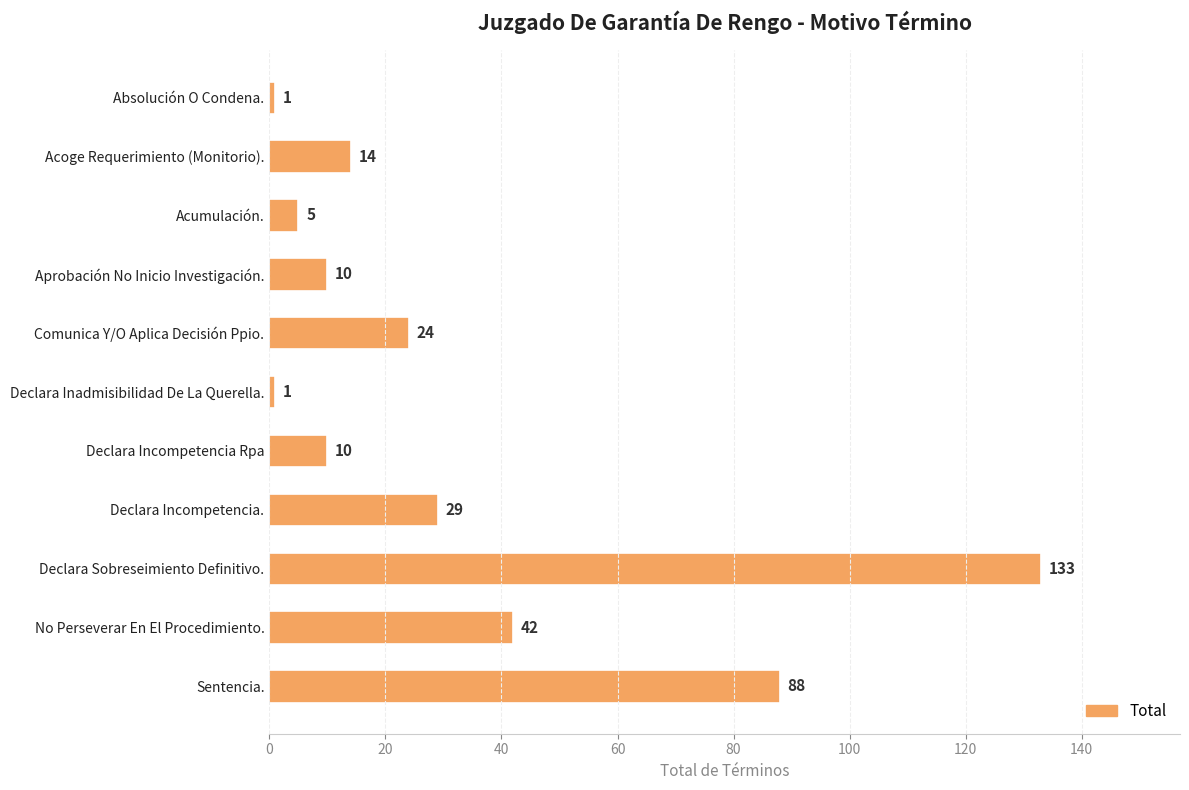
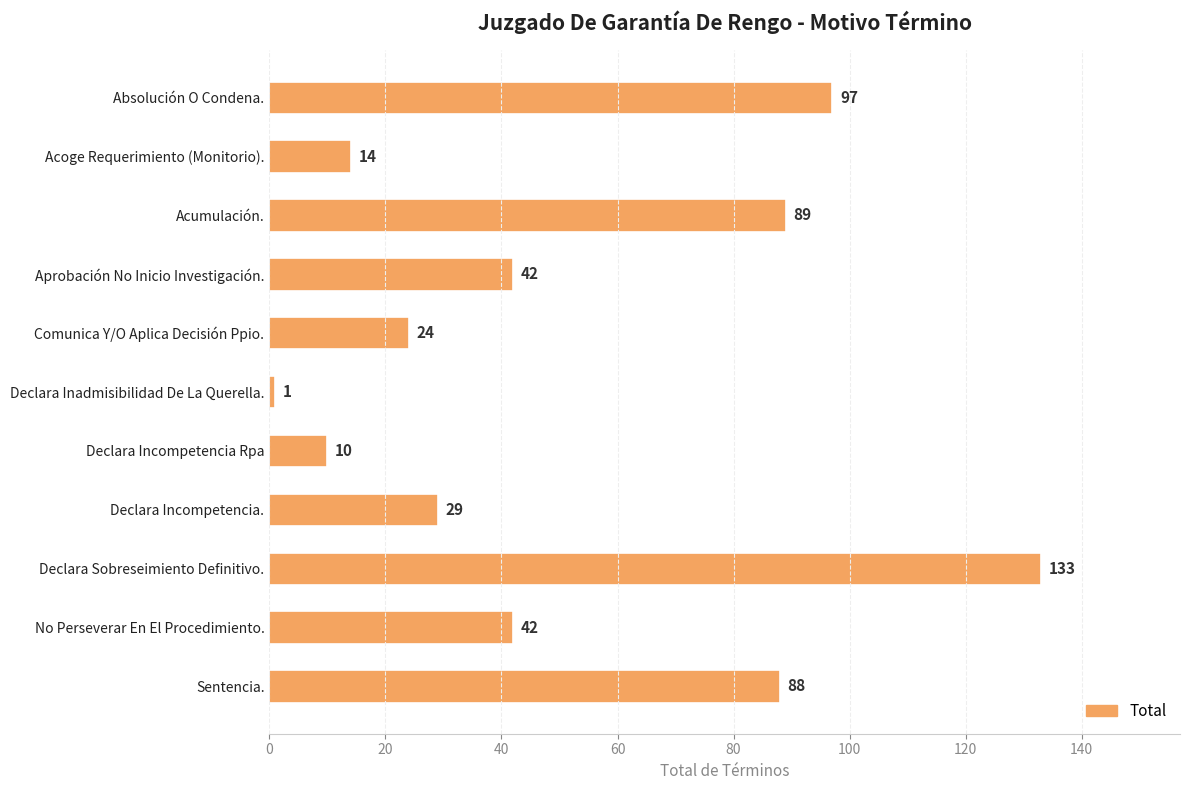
  {
-   "Absolución O Condena.": 1,
+   "Absolución O Condena.": 97,
    "Acoge Requerimiento (Monitorio).": 14,
-   "Acumulación.": 5,
-   "Aprobación No Inicio Investigación.": 10,
+   "Acumulación.": 89,
+   "Aprobación No Inicio Investigación.": 42,
    "Comunica Y/O Aplica Decisión Ppio.": 24,
    "Declara Inadmisibilidad De La Querella.": 1,
    "Declara Incompetencia Rpa": 10,
    "Declara Incompetencia.": 29,
    "Declara Sobreseimiento Definitivo.": 133,
    "No Perseverar En El Procedimiento.": 42,
    "Sentencia.": 88
  }
